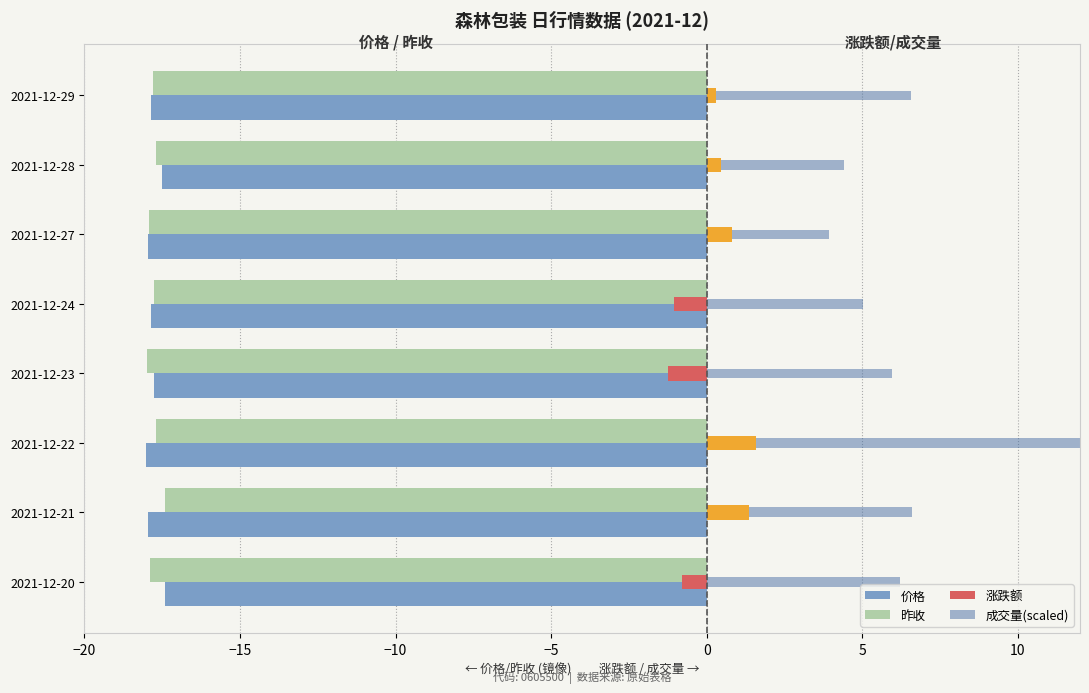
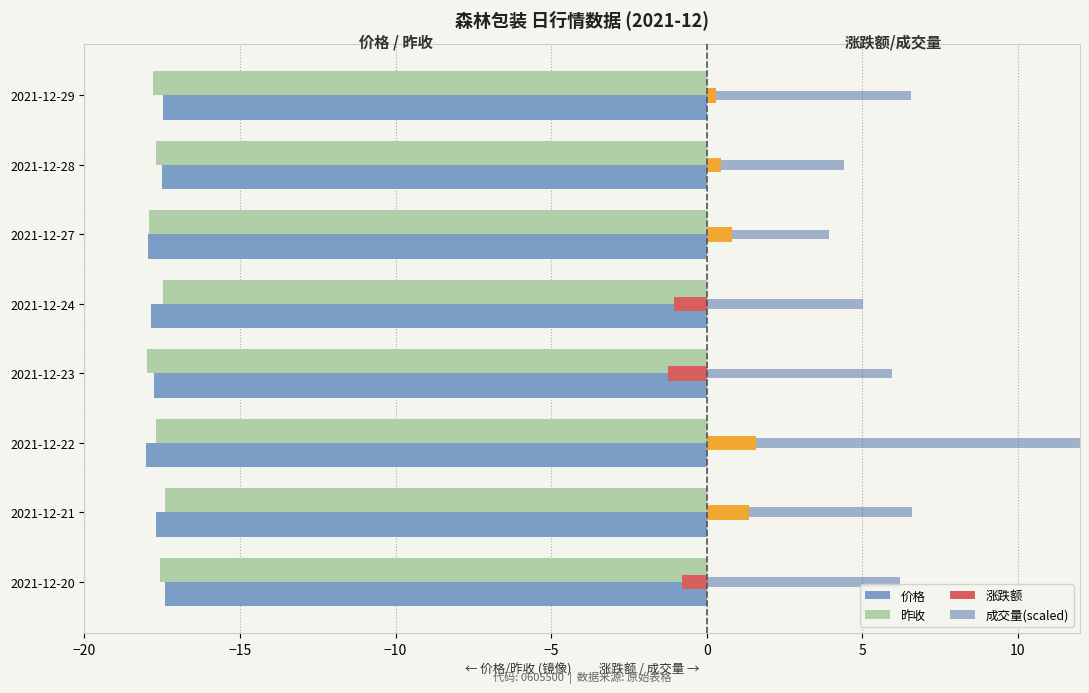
  {
    "价格": {
-     "2021-12-29": -17.9,
+     "2021-12-29": -17.5,
      "2021-12-28": -17.5,
      "2021-12-27": -18.0,
      "2021-12-24": -17.9,
      "2021-12-23": -17.8,
      "2021-12-22": -18.0,
-     "2021-12-21": -18.0,
+     "2021-12-21": -17.7,
      "2021-12-20": -17.4
    },
    "昨收": {
      "2021-12-29": -17.8,
      "2021-12-28": -17.7,
      "2021-12-27": -17.9,
-     "2021-12-24": -17.8,
+     "2021-12-24": -17.5,
      "2021-12-23": -18.0,
      "2021-12-22": -17.7,
      "2021-12-21": -17.4,
-     "2021-12-20": -17.9
+     "2021-12-20": -17.6
    }
  }
